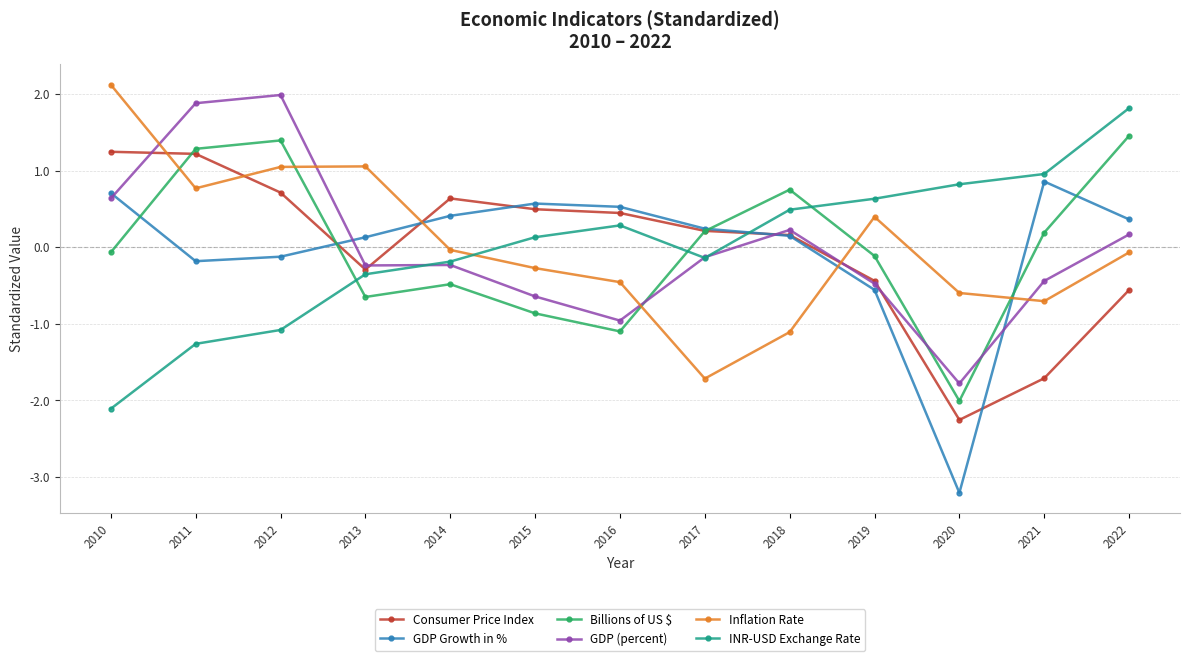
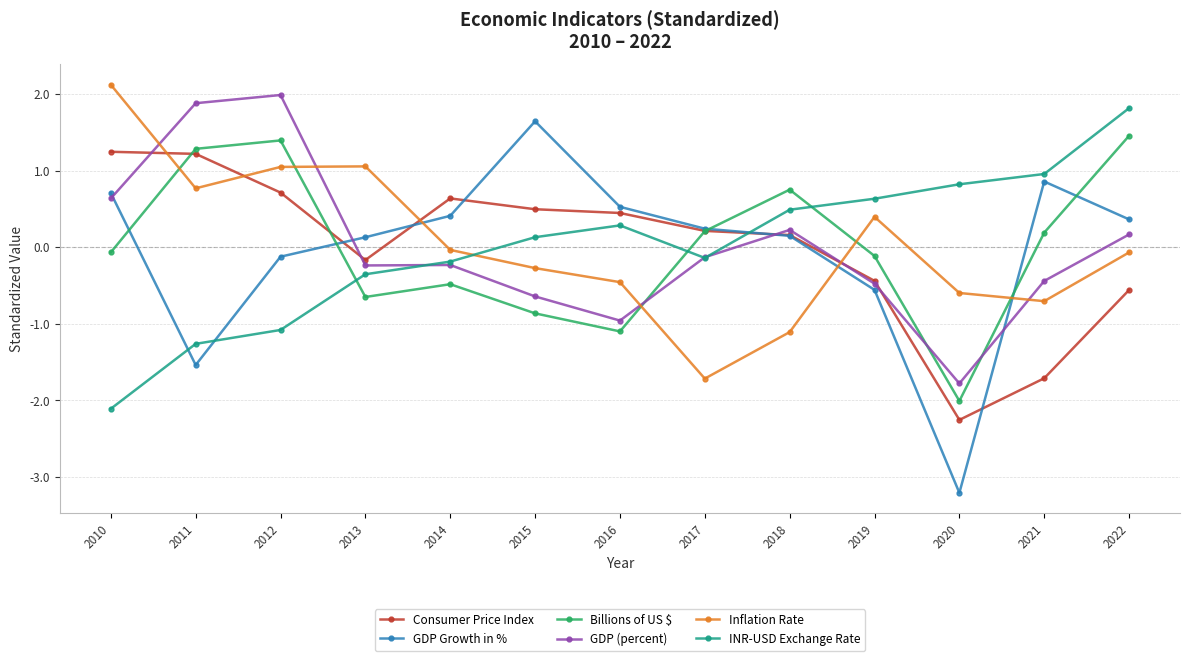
  {
    "Consumer Price Index": {
      "2010": 1.2,
      "2011": 1.2,
      "2012": 0.7,
-     "2013": -0.3,
+     "2013": -0.2,
      "2014": 0.6,
      "2015": 0.5,
      "2016": 0.4,
      "2019": -0.4,
      "2020": -2.3,
      "2021": -1.7,
      "2022": -0.6
    },
    "GDP Growth in %": {
      "2010": 0.7,
-     "2011": -0.2,
+     "2011": -1.5,
      "2012": -0.1,
      "2013": 0.1,
      "2014": 0.4,
-     "2015": 0.6,
+     "2015": 1.6,
      "2016": 0.5,
      "2019": -0.6,
      "2020": -3.2,
      "2021": 0.9,
      "2022": 0.4
    },
    "GDP (percent)": {
      "2010": 0.6,
      "2011": 1.9,
      "2012": 2.0,
      "2013": -0.2,
      "2014": -0.2,
      "2015": -0.6,
      "2016": -1.0,
      "2018": 0.2,
      "2019": -0.5,
      "2020": -1.8,
      "2021": -0.4,
      "2022": 0.2
    },
    "Inflation Rate": {
      "2010": 2.1,
      "2011": 0.8,
      "2012": 1.0,
      "2013": 1.1,
      "2014": 0.0,
      "2015": -0.3,
      "2016": -0.5,
      "2017": -1.7,
      "2018": -1.1,
      "2019": 0.4,
      "2020": -0.6,
      "2021": -0.7,
      "2022": -0.1
    }
  }
